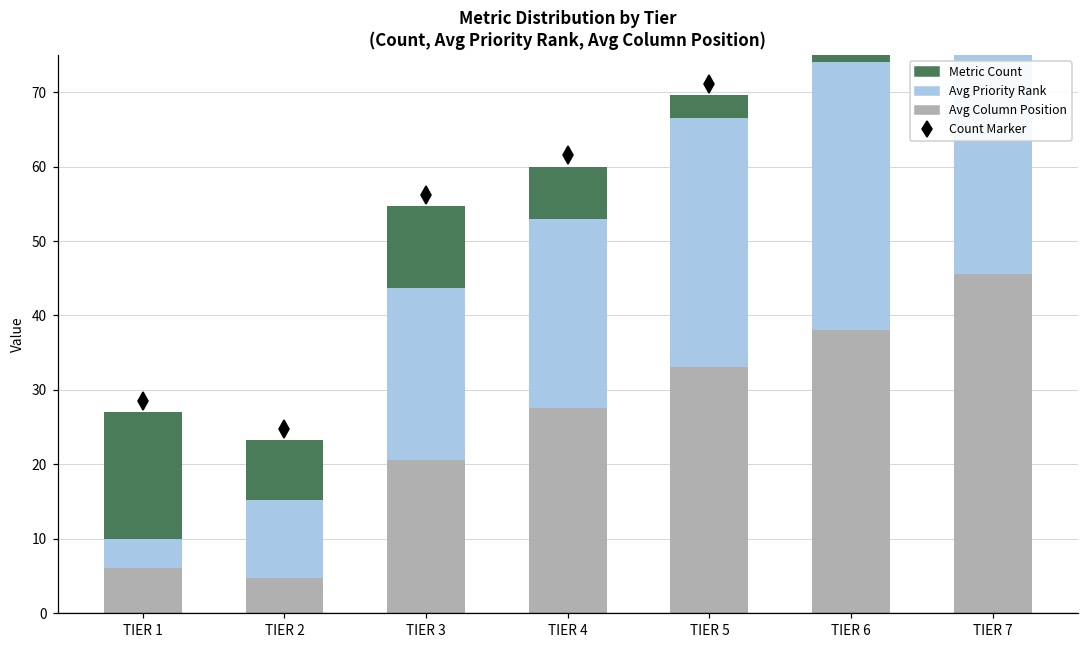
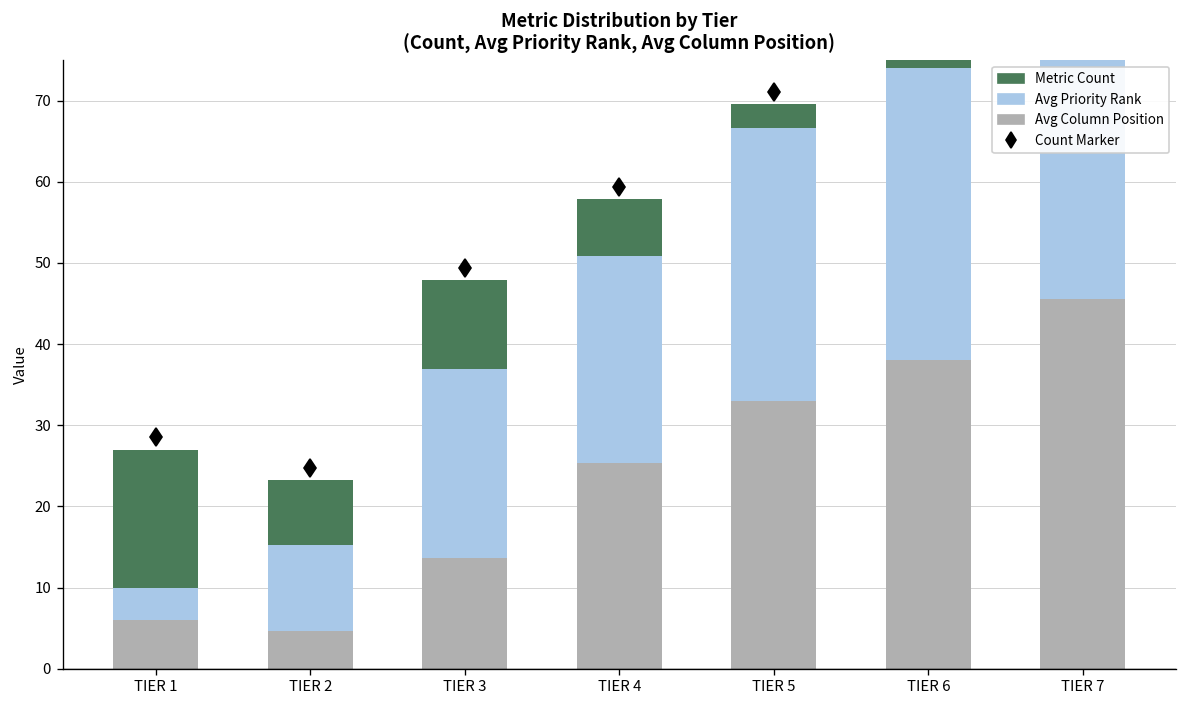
  {
    "Avg Column Position": {
      "TIER 1": 6,
      "TIER 2": 5,
-     "TIER 3": 21,
-     "TIER 4": 28,
+     "TIER 3": 14,
+     "TIER 4": 25,
      "TIER 5": 33,
      "TIER 6": 38,
      "TIER 7": 46
    },
    "Avg Priority Rank": {
      "TIER 1": 4,
      "TIER 2": 11,
      "TIER 3": 23,
      "TIER 4": 26,
      "TIER 5": 34,
      "TIER 6": 36
    },
    "Metric Count": {
      "TIER 1": 17,
      "TIER 2": 8,
      "TIER 3": 11,
      "TIER 4": 7,
      "TIER 5": 3
    }
  }
